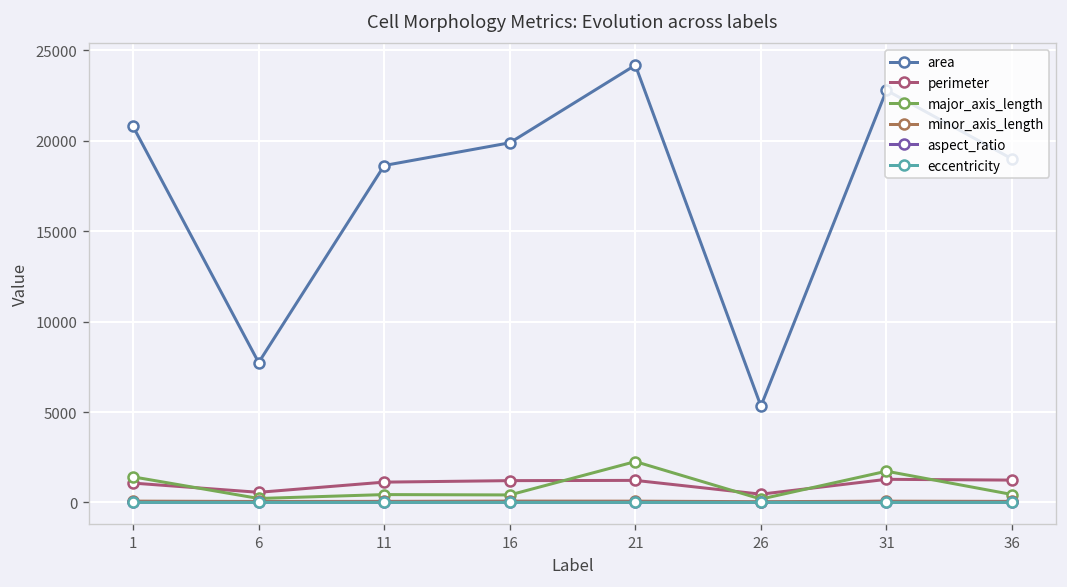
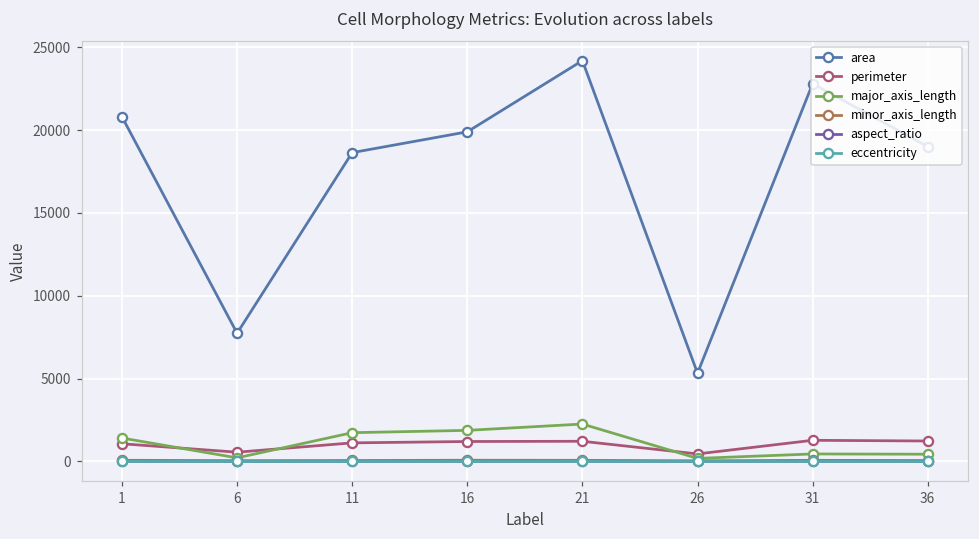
  {
    "major_axis_length": {
      "1": 1400,
-     "11": 400,
-     "16": 400,
+     "11": 1700,
+     "16": 1900,
      "21": 2300,
-     "31": 1700,
+     "31": 500,
      "36": 400
    }
  }
